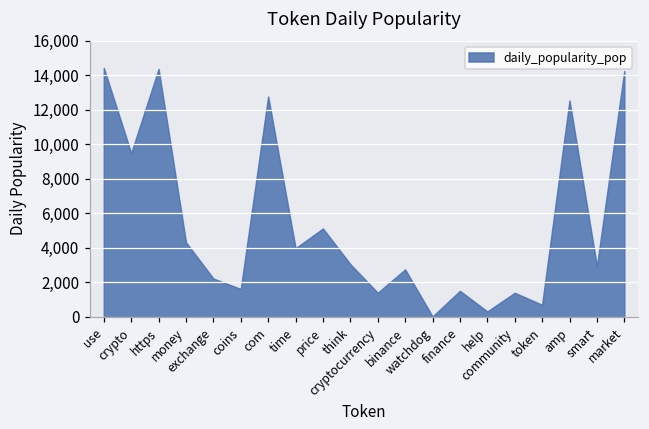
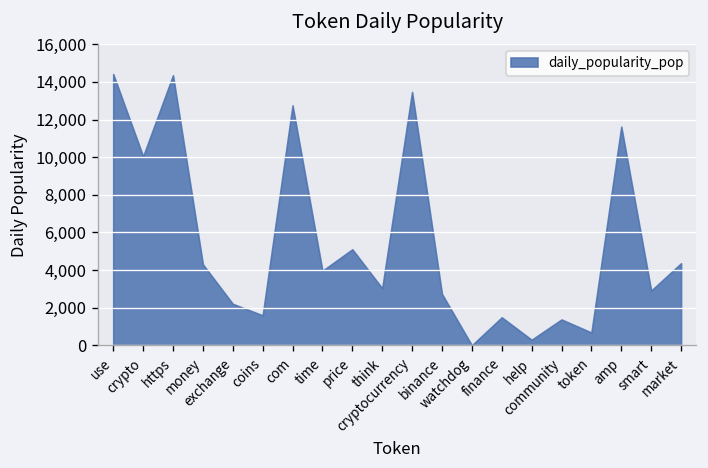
  {
    "use": "14,400",
-   "crypto": "9,500",
+   "crypto": "10,000",
    "https": "14,400",
    "money": "4,300",
    "exchange": "2,200",
    "coins": "1,600",
    "com": "12,800",
    "time": "4,000",
    "price": "5,100",
    "think": "3,000",
-   "cryptocurrency": "1,400",
+   "cryptocurrency": "13,500",
    "binance": "2,700",
    "watchdog": "0",
    "finance": "1,500",
    "help": "300",
    "community": "1,400",
    "token": "700",
-   "amp": "12,500",
+   "amp": "11,600",
    "smart": "2,900",
-   "market": "14,200"
+   "market": "4,400"
  }
